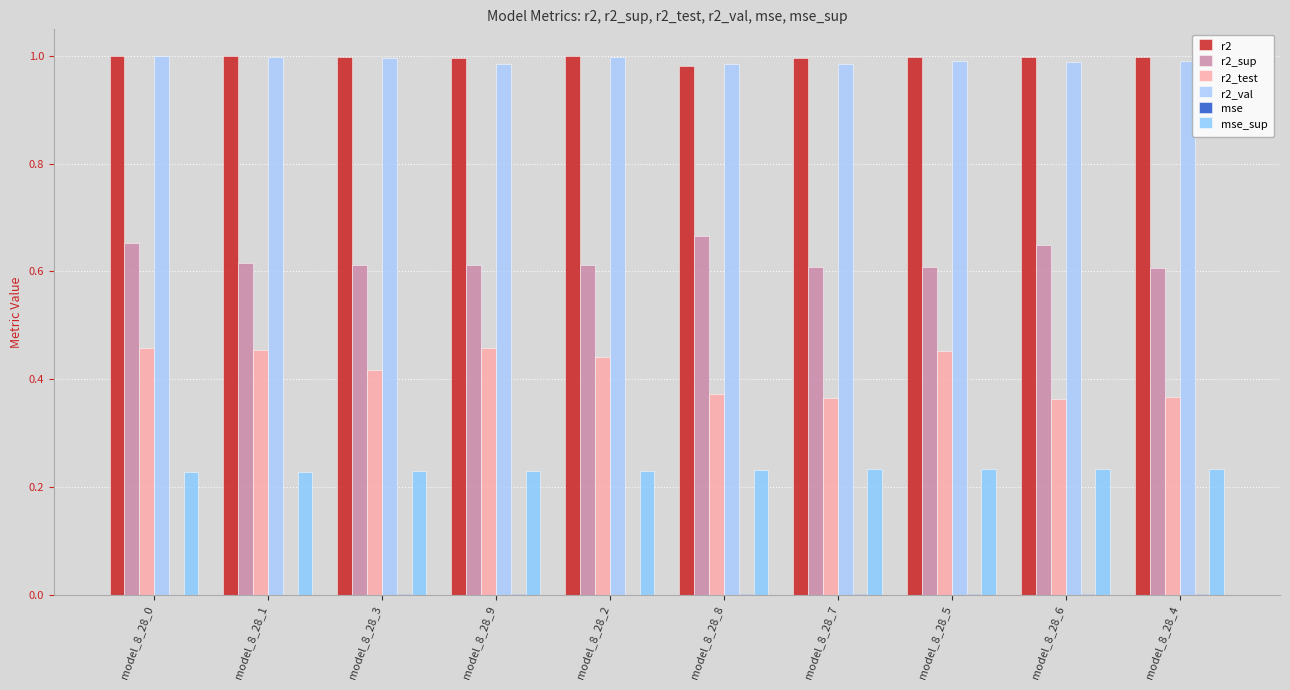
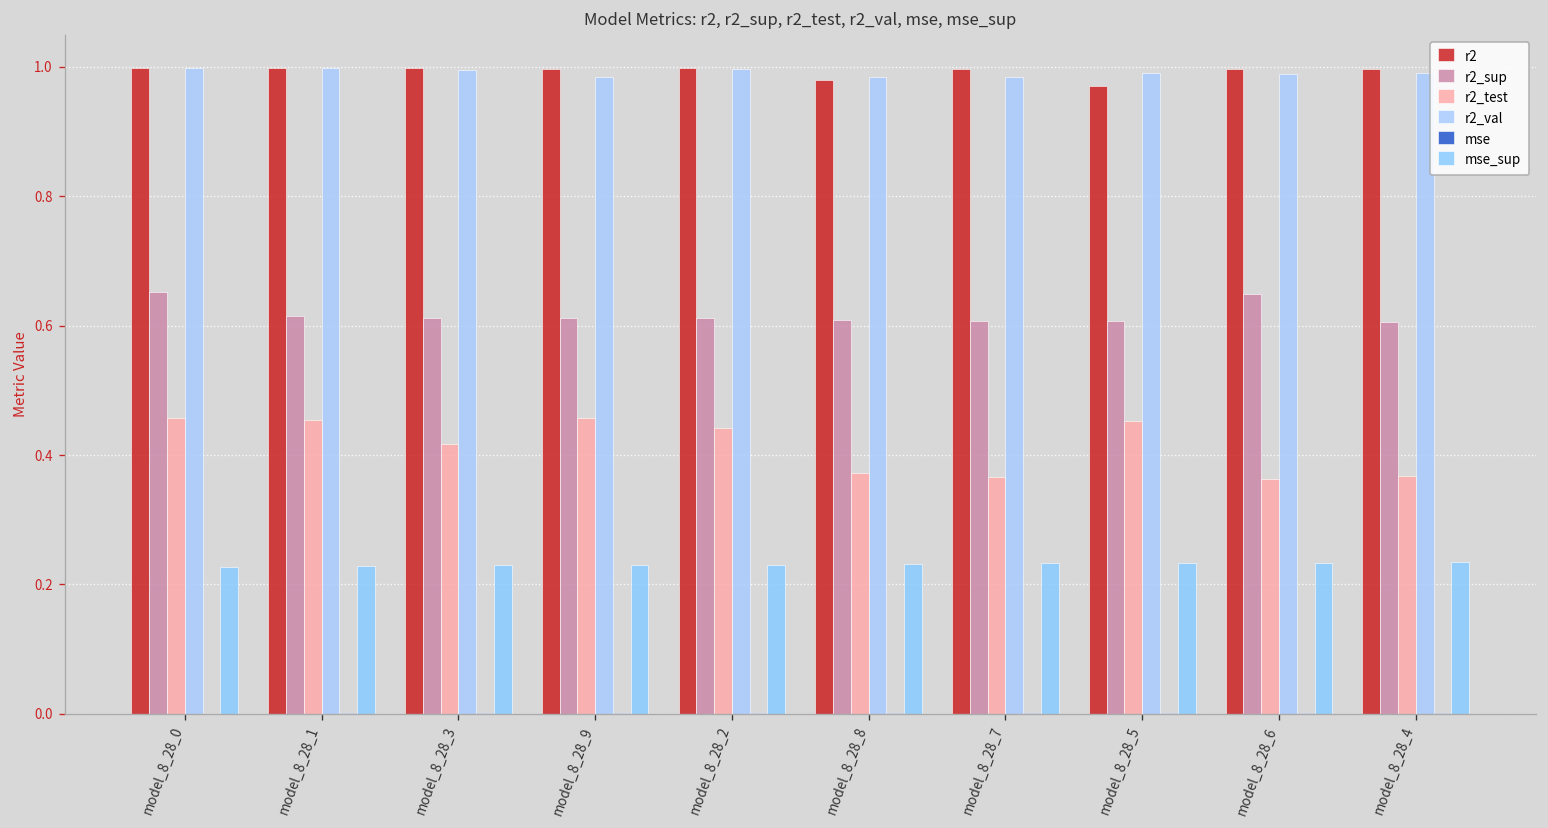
  {
    "r2": {
      "model_8_28_0": 1.00,
      "model_8_28_1": 1.00,
      "model_8_28_3": 1.00,
      "model_8_28_9": 1.00,
      "model_8_28_2": 1.00,
      "model_8_28_8": 0.98,
      "model_8_28_7": 1.00,
-     "model_8_28_5": 1.00,
+     "model_8_28_5": 0.97,
      "model_8_28_6": 1.00,
      "model_8_28_4": 1.00
    },
    "r2_sup": {
      "model_8_28_0": 0.65,
      "model_8_28_1": 0.62,
      "model_8_28_3": 0.61,
      "model_8_28_9": 0.61,
      "model_8_28_2": 0.61,
-     "model_8_28_8": 0.67,
+     "model_8_28_8": 0.61,
      "model_8_28_7": 0.61,
      "model_8_28_5": 0.61,
      "model_8_28_6": 0.65,
      "model_8_28_4": 0.61
    },
    "r2_test": {
      "model_8_28_0": 0.46,
      "model_8_28_1": 0.45,
      "model_8_28_3": 0.42,
      "model_8_28_9": 0.46,
      "model_8_28_2": 0.44,
      "model_8_28_8": 0.37,
      "model_8_28_7": 0.37,
      "model_8_28_5": 0.45,
      "model_8_28_6": 0.36,
      "model_8_28_4": 0.37
    }
  }
